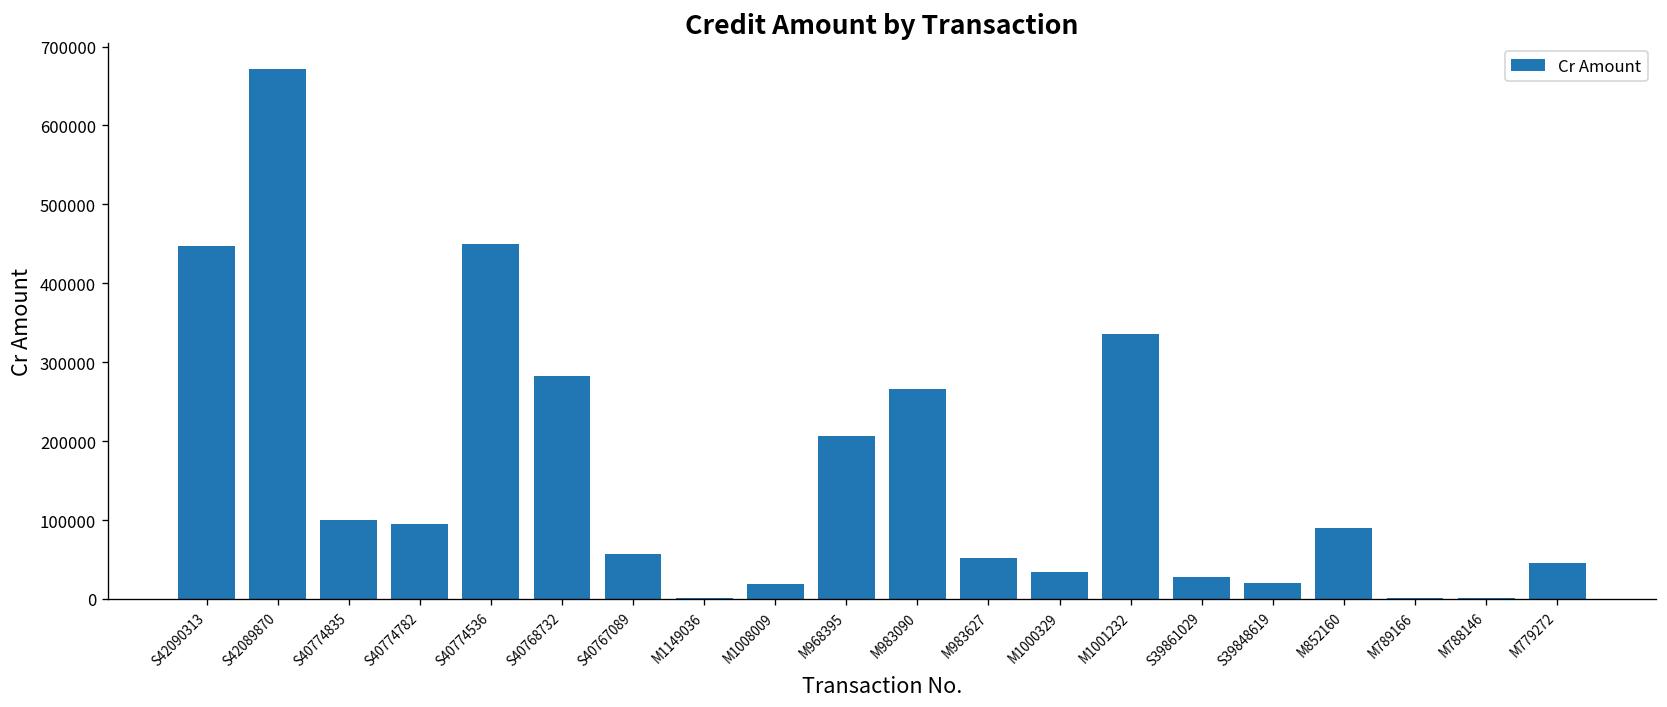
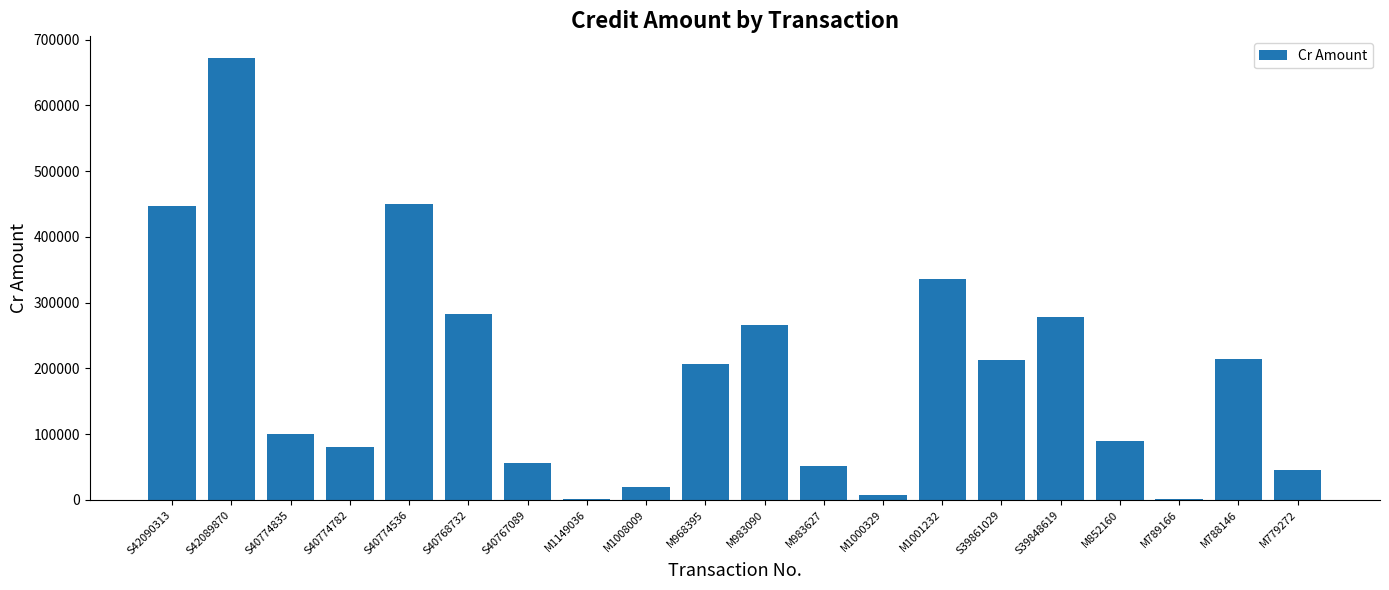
  {
    "S42090313": 450000,
    "S42089870": 670000,
    "S40774835": 100000,
-   "S40774782": 100000,
+   "S40774782": 80000,
    "S40774536": 450000,
    "S40768732": 280000,
    "S40767089": 60000,
    "M1008009": 20000,
    "M968395": 210000,
    "M983090": 270000,
    "M983627": 50000,
-   "M1000329": 30000,
+   "M1000329": 10000,
    "M1001232": 340000,
-   "S39861029": 30000,
-   "S39848619": 20000,
+   "S39861029": 210000,
+   "S39848619": 280000,
    "M852160": 90000,
-   "M788146": 0,
+   "M788146": 210000,
    "M779272": 50000
  }
